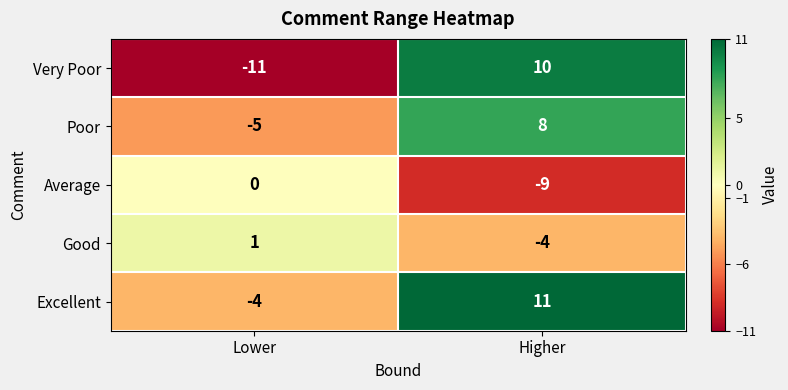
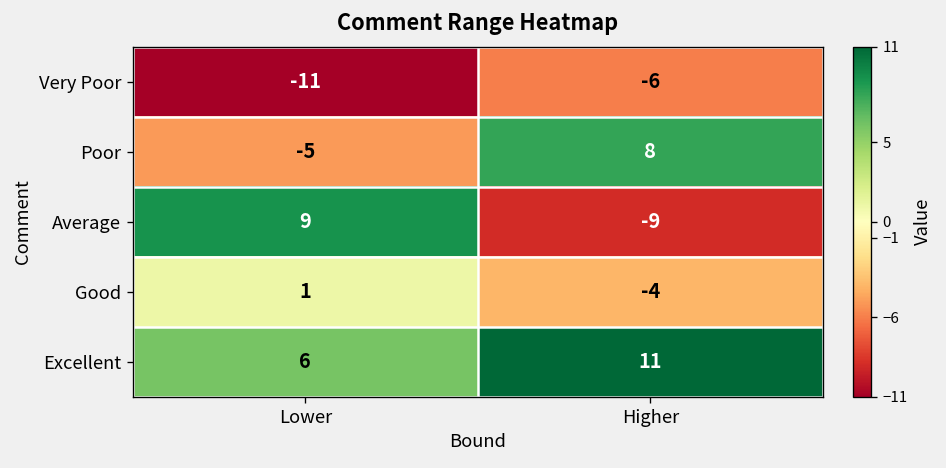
  {
    "Very Poor": {
      "Lower": -11,
-     "Higher": 10
+     "Higher": -6
    },
    "Poor": {
      "Lower": -5,
      "Higher": 8
    },
    "Average": {
-     "Lower": 0,
+     "Lower": 9,
      "Higher": -9
    },
    "Good": {
      "Lower": 1,
      "Higher": -4
    },
    "Excellent": {
-     "Lower": -4,
+     "Lower": 6,
      "Higher": 11
    }
  }
